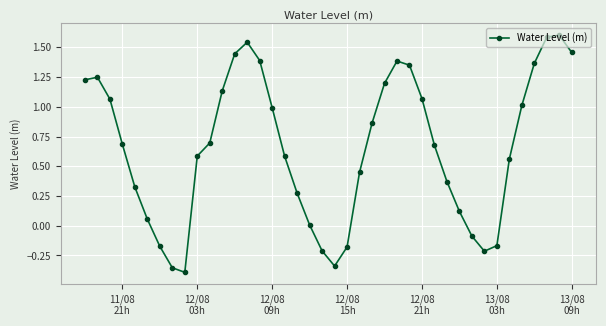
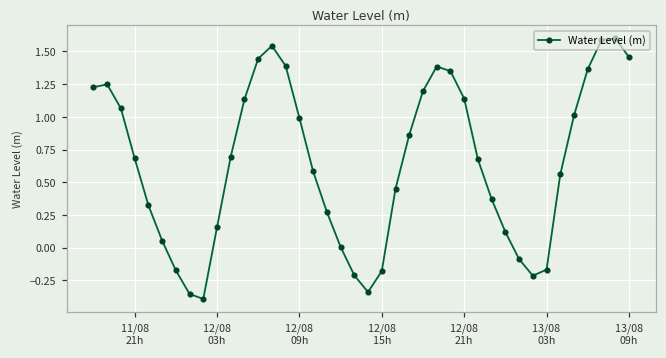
  {
    "11/08 21h": 0.68,
-   "12/08 03h": 0.59,
+   "12/08 03h": 0.16,
    "12/08 09h": 0.99,
    "12/08 15h": -0.18,
-   "12/08 21h": 1.07,
+   "12/08 21h": 1.14,
    "13/08 03h": -0.17,
    "13/08 09h": 1.46
  }
